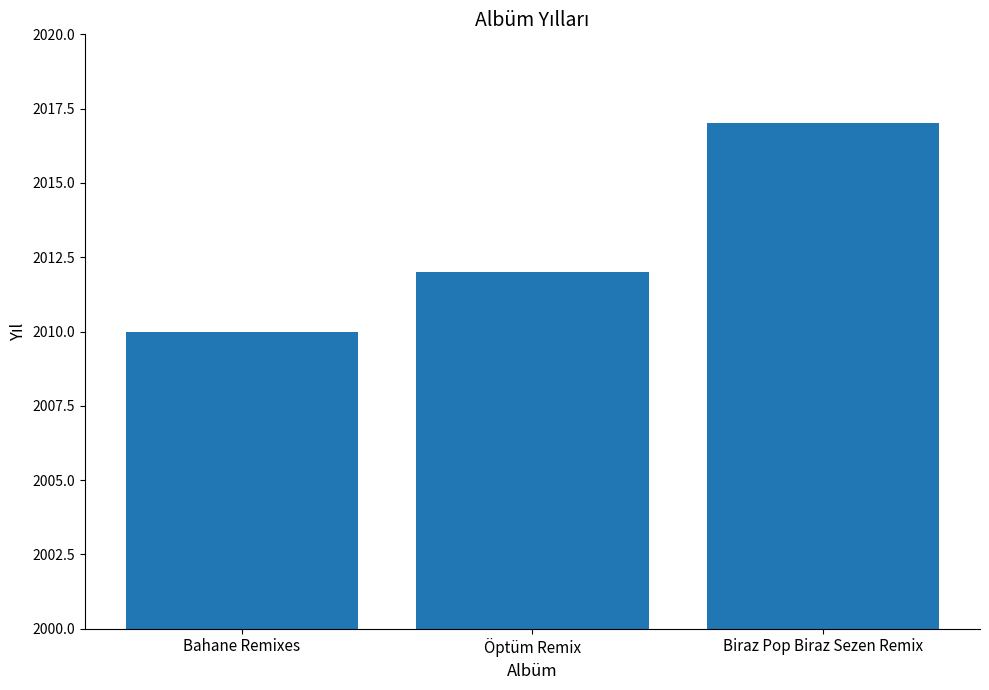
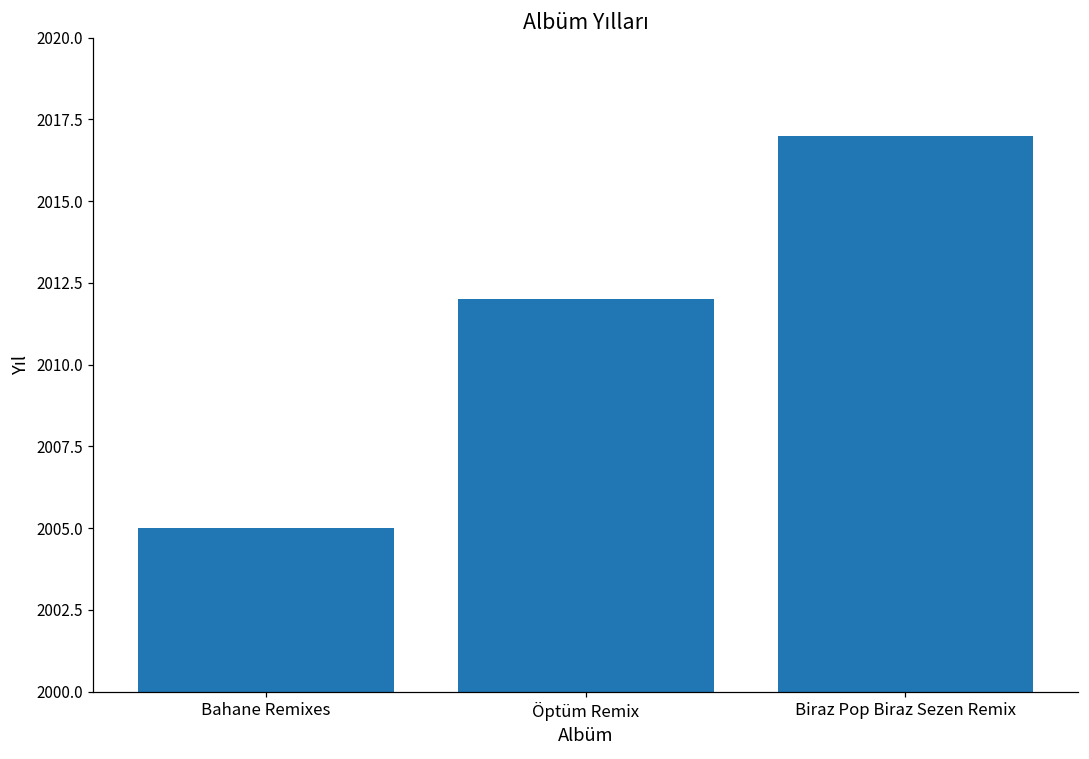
  {
-   "Bahane Remixes": 2010,
+   "Bahane Remixes": 2005,
    "Öptüm Remix": 2012,
    "Biraz Pop Biraz Sezen Remix": 2017
  }
